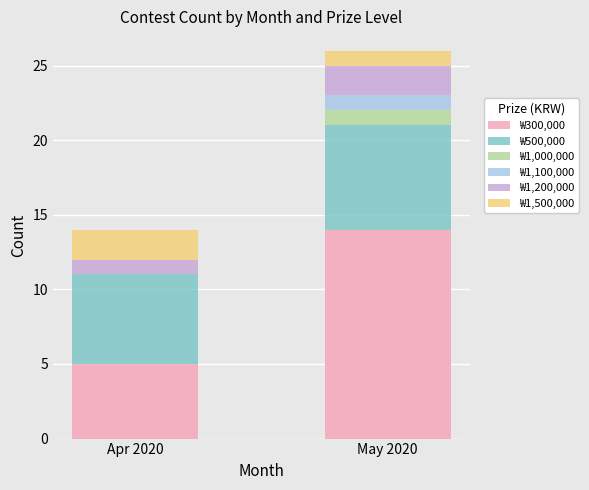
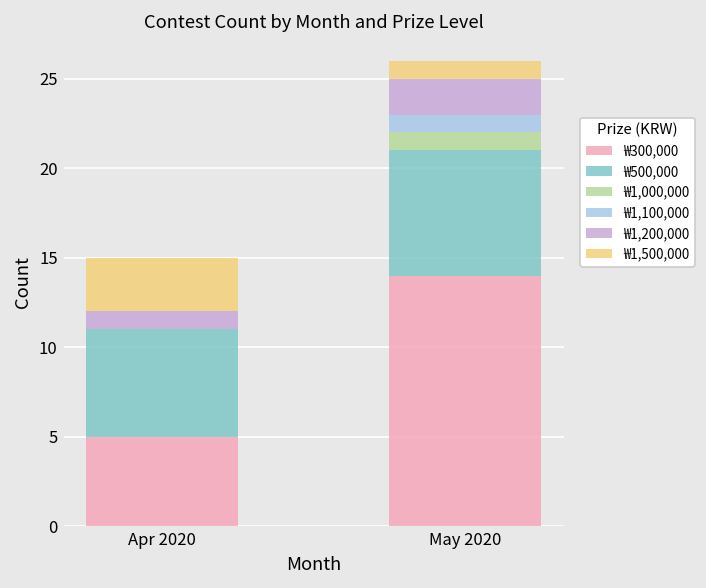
  {
    "₩1,000,000": {
      "Apr 2020": 0,
      "May 2020": 1
    },
    "₩1,500,000": {
-     "Apr 2020": 2,
+     "Apr 2020": 3,
      "May 2020": 1
    }
  }
